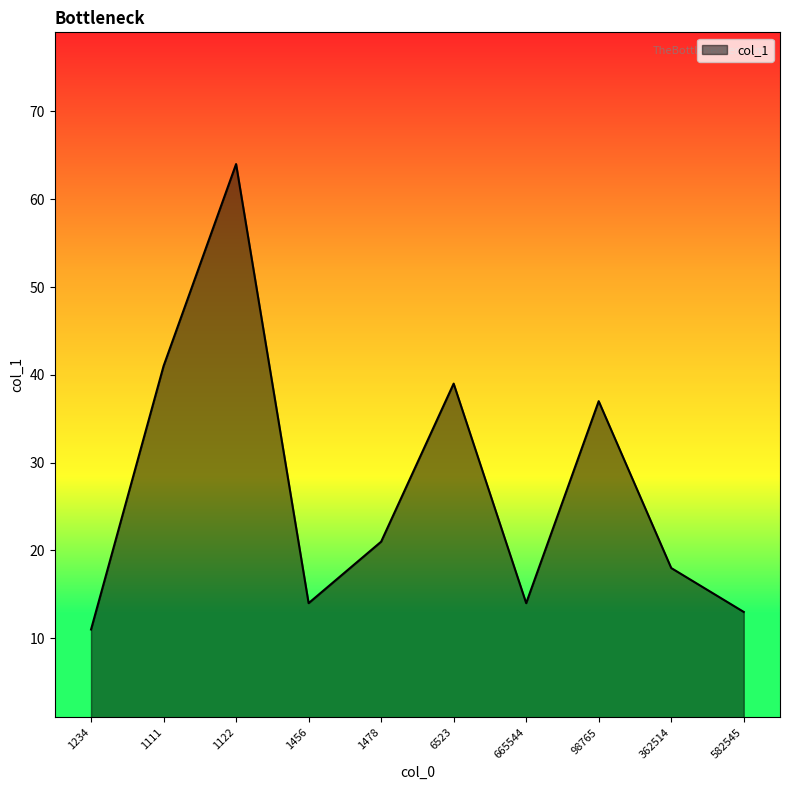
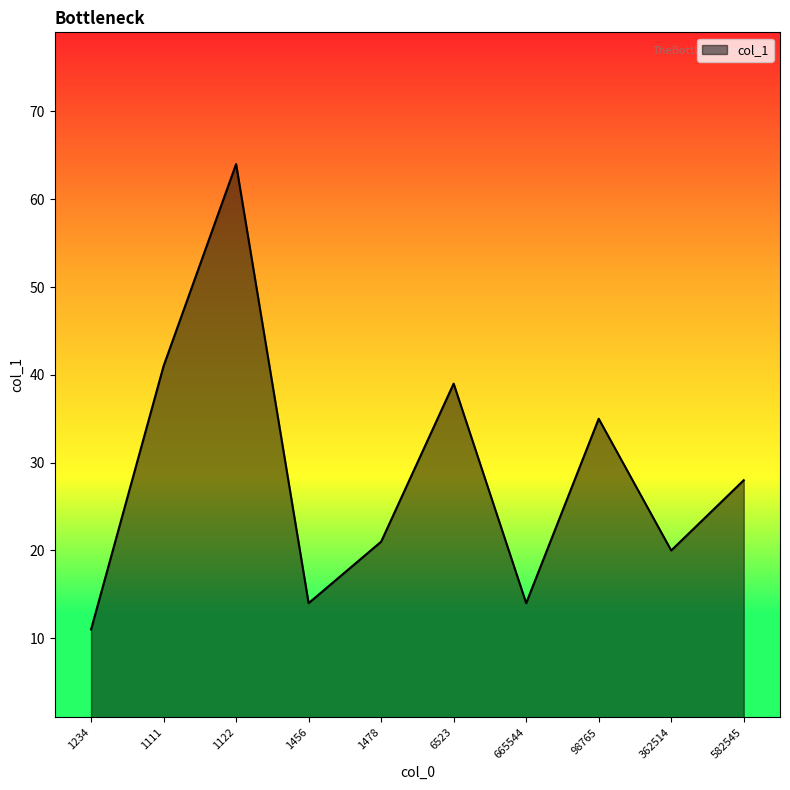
  {
    "1234": 11,
    "1111": 41,
    "1122": 64,
    "1456": 14,
    "1478": 21,
    "6523": 39,
    "665544": 14,
-   "98765": 37,
-   "362514": 18,
-   "582545": 13
+   "98765": 35,
+   "362514": 20,
+   "582545": 28
  }
